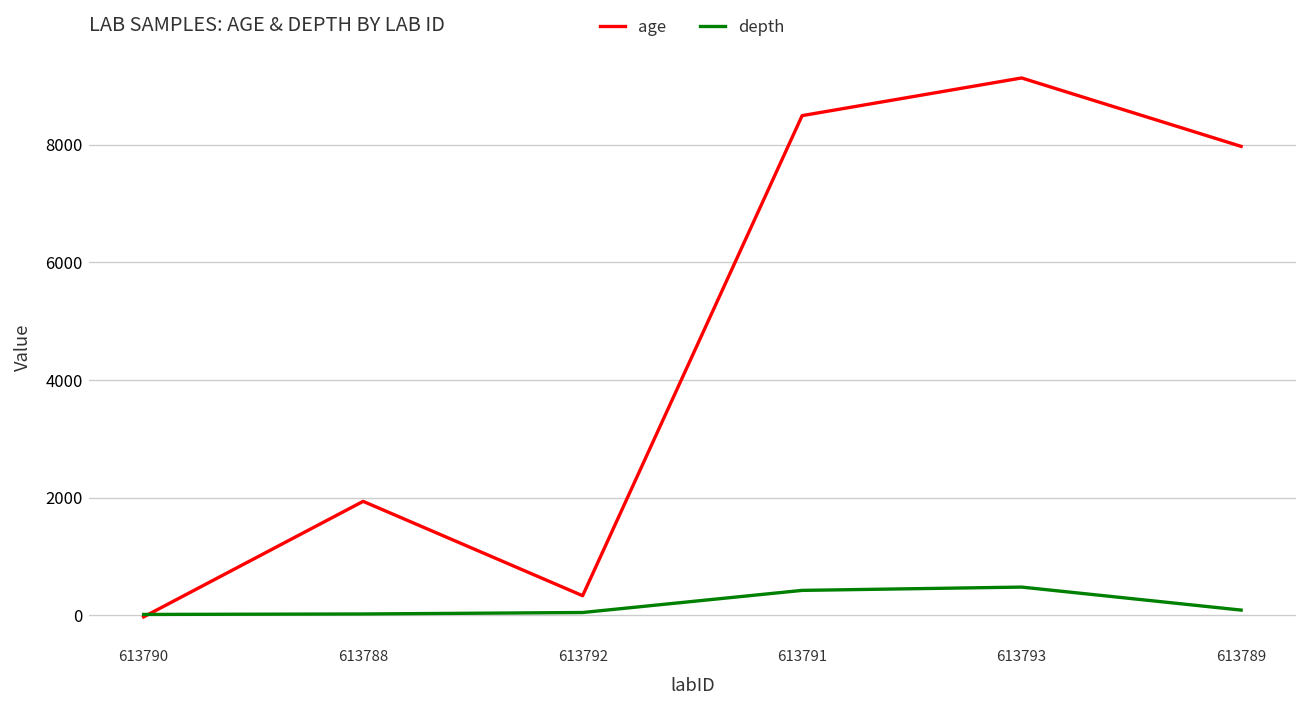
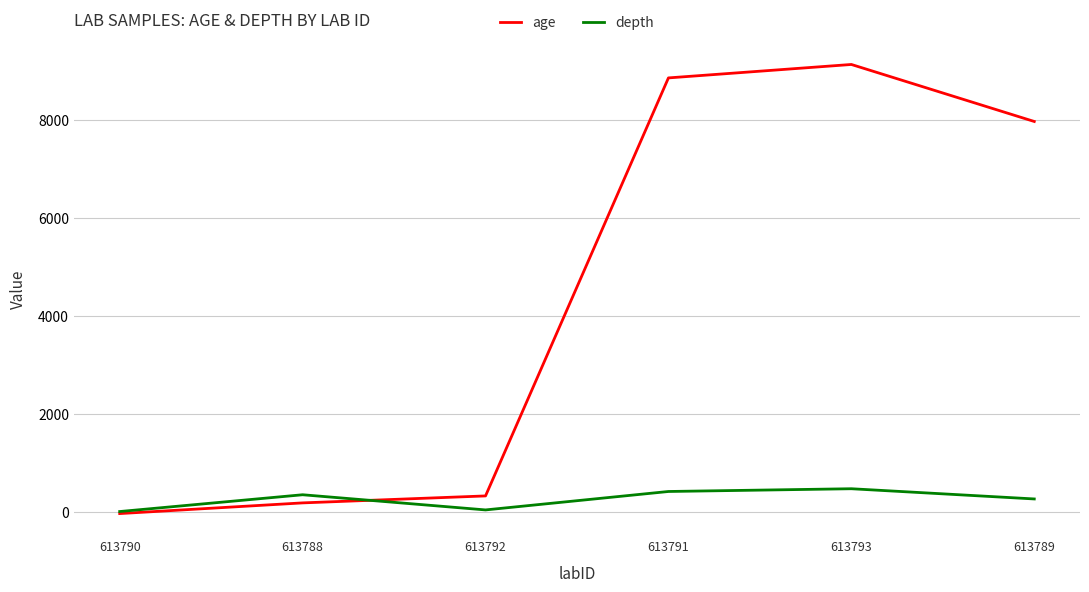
  {
    "age": {
-     "613788": 1900,
+     "613788": 200,
      "613792": 300,
-     "613791": 8500,
+     "613791": 8900,
      "613793": 9100,
      "613789": 8000
    },
    "depth": {
-     "613788": 0,
+     "613788": 400,
      "613792": 0,
      "613791": 400,
      "613793": 500,
-     "613789": 100
+     "613789": 300
    }
  }
